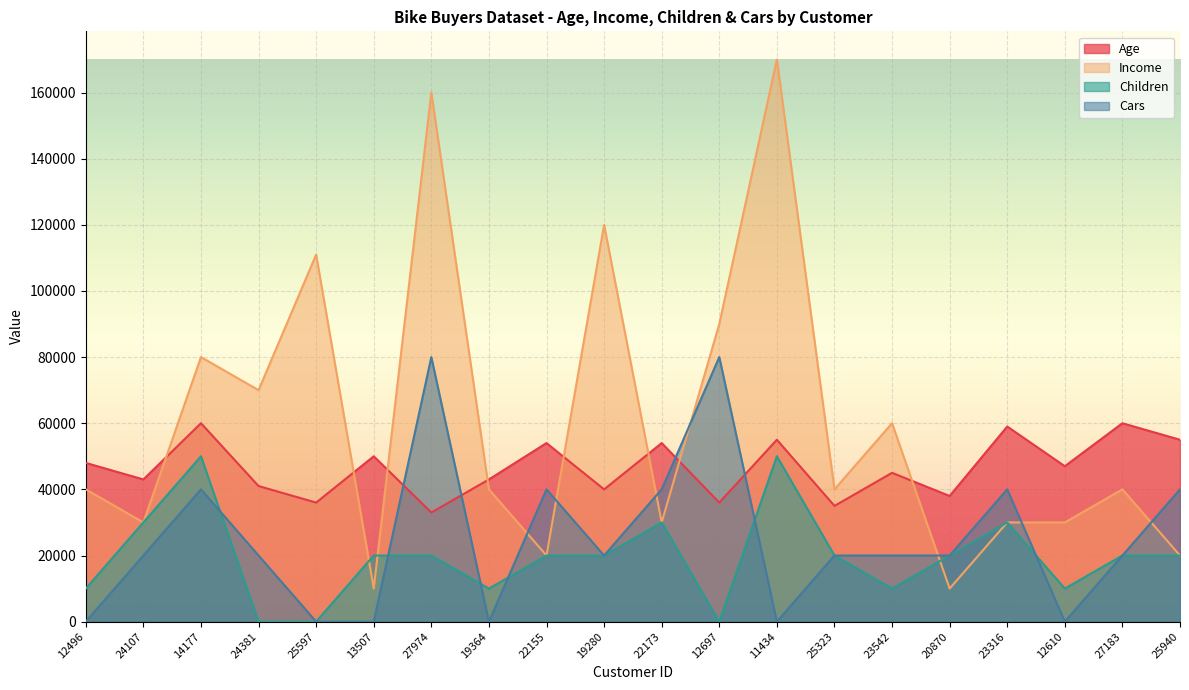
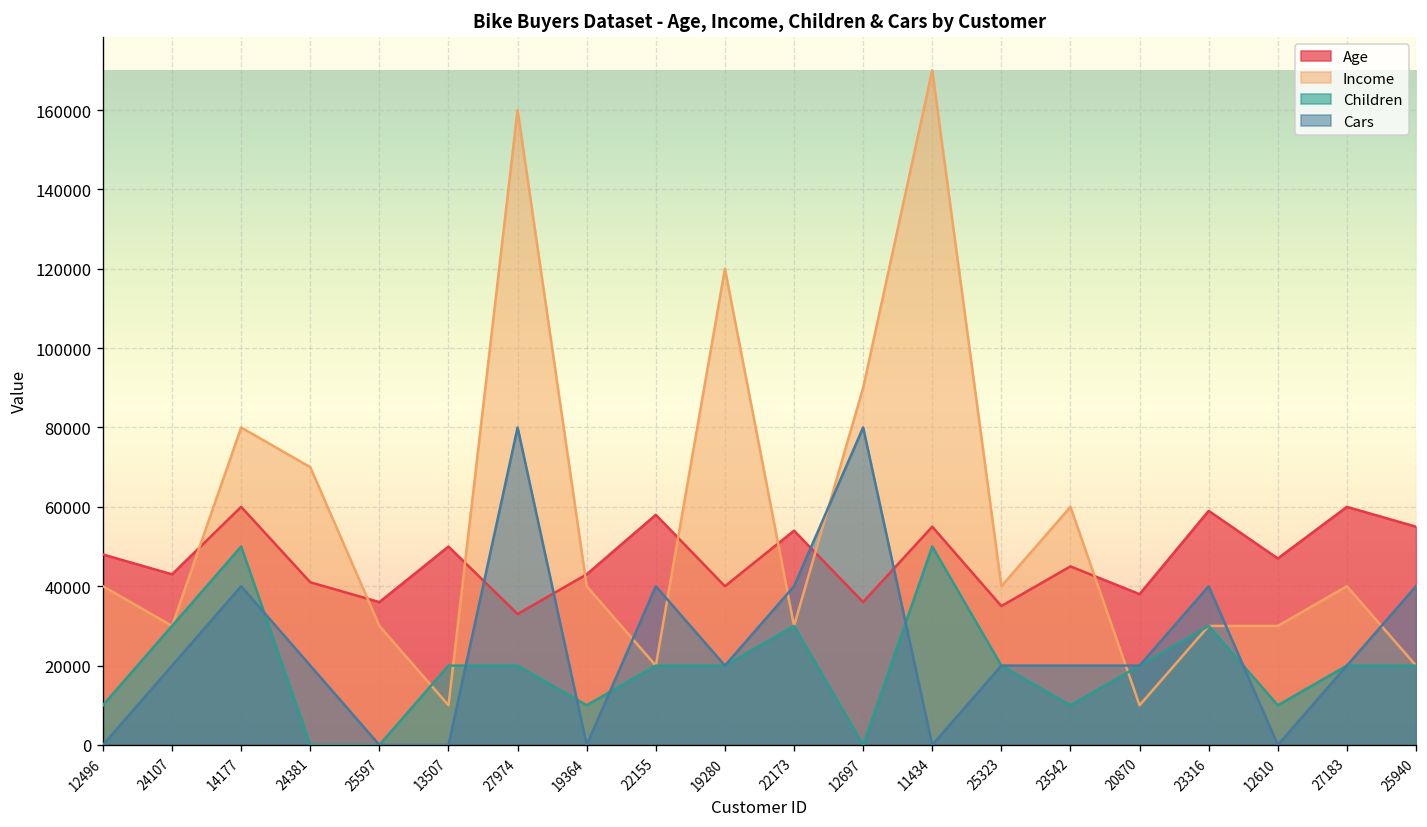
  {
    "Age": {
      "12496": 48000,
      "24107": 43000,
      "14177": 60000,
      "24381": 41000,
      "25597": 36000,
      "13507": 50000,
      "27974": 33000,
      "19364": 43000,
-     "22155": 54000,
+     "22155": 58000,
      "19280": 40000,
      "22173": 54000,
      "12697": 36000,
      "11434": 55000,
      "25323": 35000,
      "23542": 45000,
      "20870": 38000,
      "23316": 59000,
      "12610": 47000,
      "27183": 60000,
      "25940": 55000
    },
    "Income": {
      "12496": 40000,
      "14177": 80000,
      "24381": 70000,
-     "25597": 111000,
+     "25597": 30000,
      "13507": 10000,
      "27974": 160000,
      "19364": 40000,
      "19280": 120000,
      "12697": 90000,
      "11434": 170000,
      "25323": 40000,
      "23542": 60000,
      "20870": 10000,
      "12610": 30000,
      "27183": 40000
    }
  }
